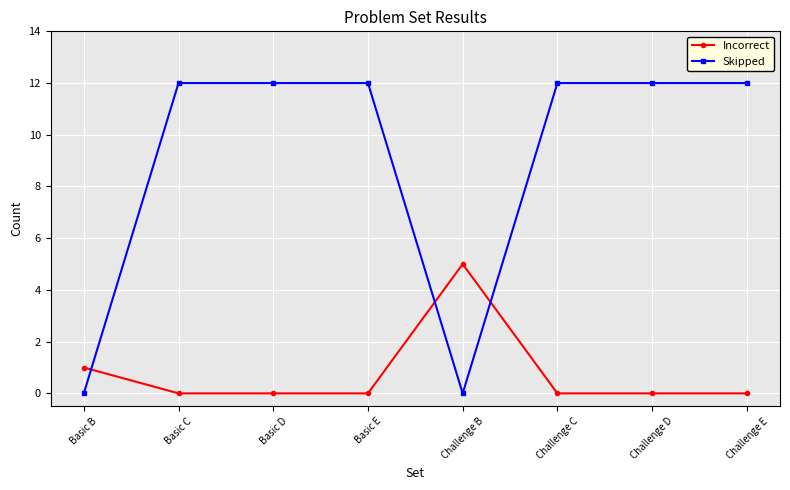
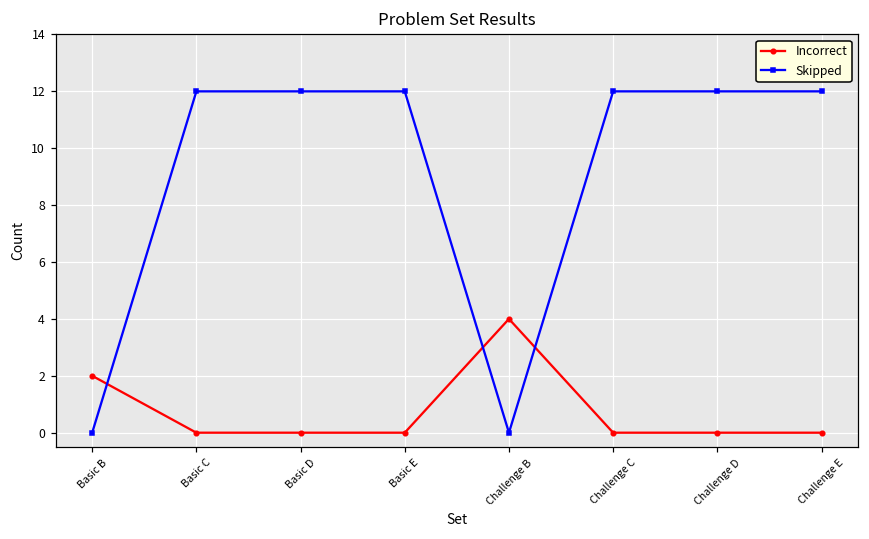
  {
    "Incorrect": {
-     "Basic B": 1,
+     "Basic B": 2,
      "Basic C": 0,
      "Basic D": 0,
      "Basic E": 0,
-     "Challenge B": 5,
+     "Challenge B": 4,
      "Challenge C": 0,
      "Challenge D": 0,
      "Challenge E": 0
    },
    "Skipped": {
      "Basic B": 0,
      "Basic C": 12,
      "Basic D": 12,
      "Basic E": 12,
      "Challenge B": 0,
      "Challenge C": 12,
      "Challenge D": 12,
      "Challenge E": 12
    }
  }
